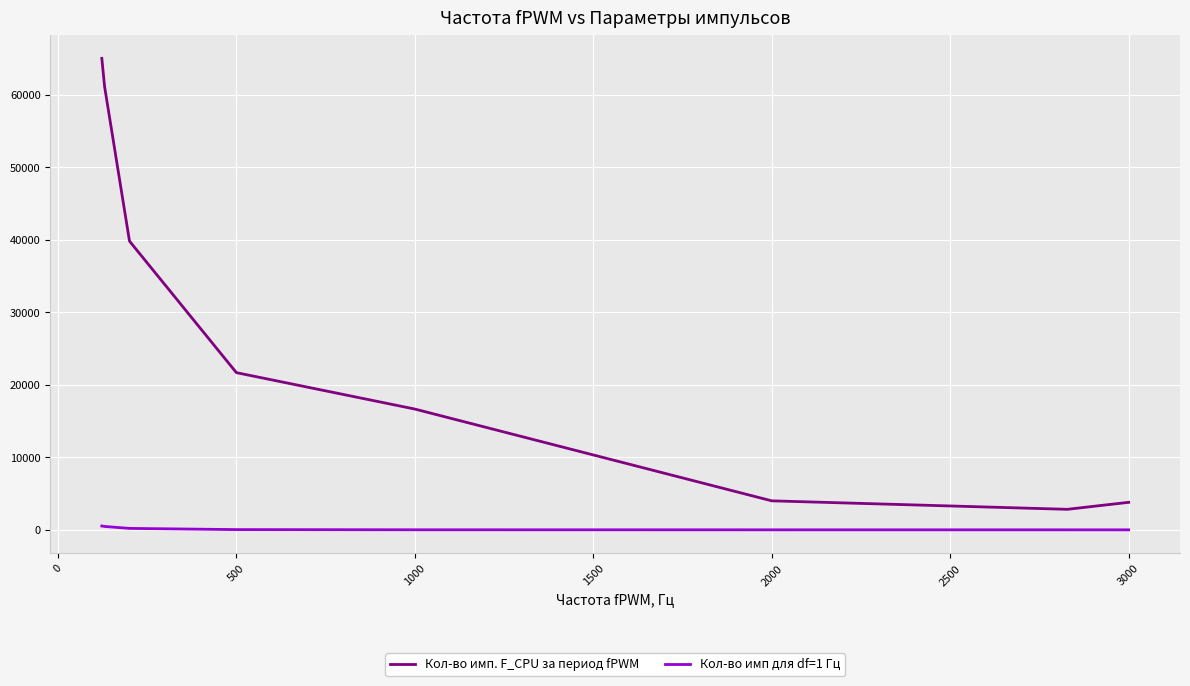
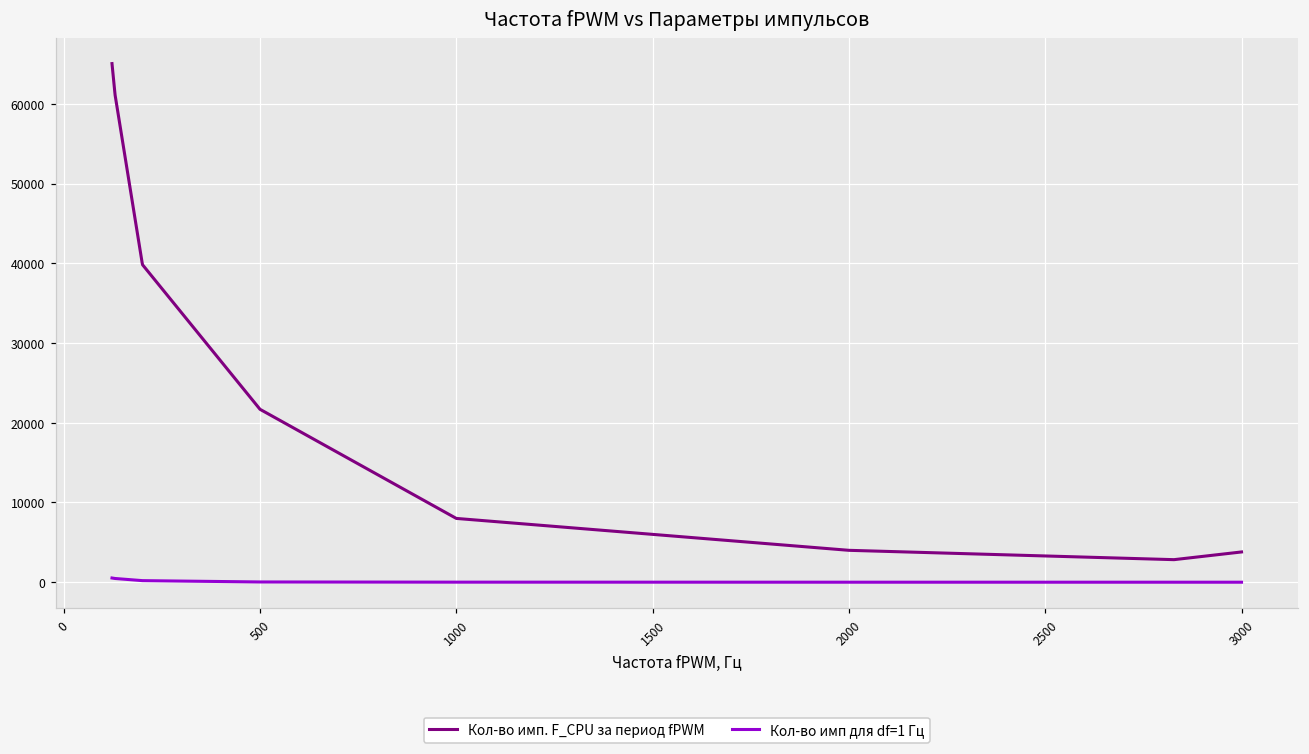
  {
    "Кол-во имп. F_CPU за период fPWM": {
      "500": 22000,
-     "1000": 17000,
+     "1000": 8000,
      "2000": 4000,
      "3000": 4000
    },
    "Кол-во имп для df=1 Гц": {
      "500": 0,
      "1000": 0,
      "2000": 0,
      "3000": 0
    }
  }
